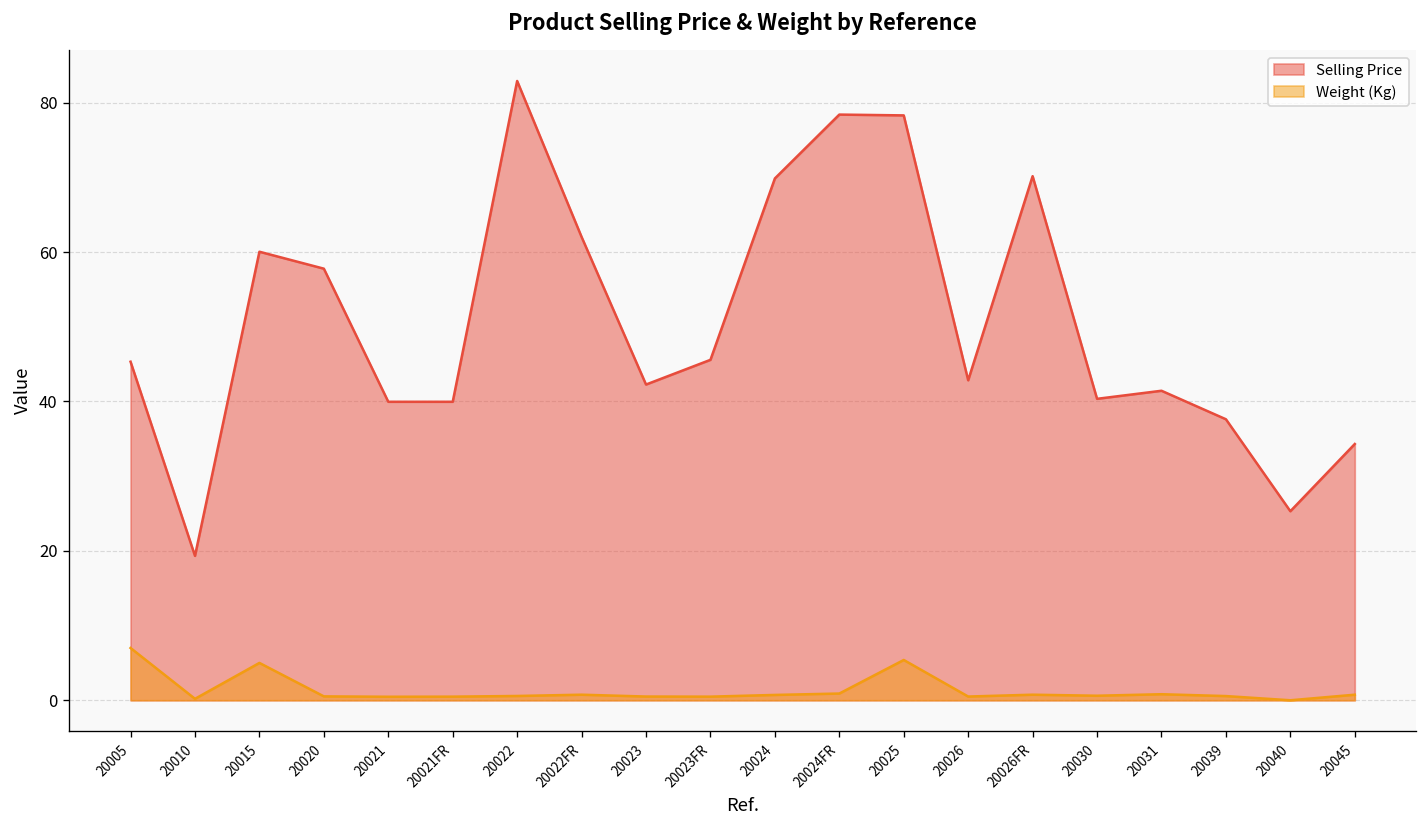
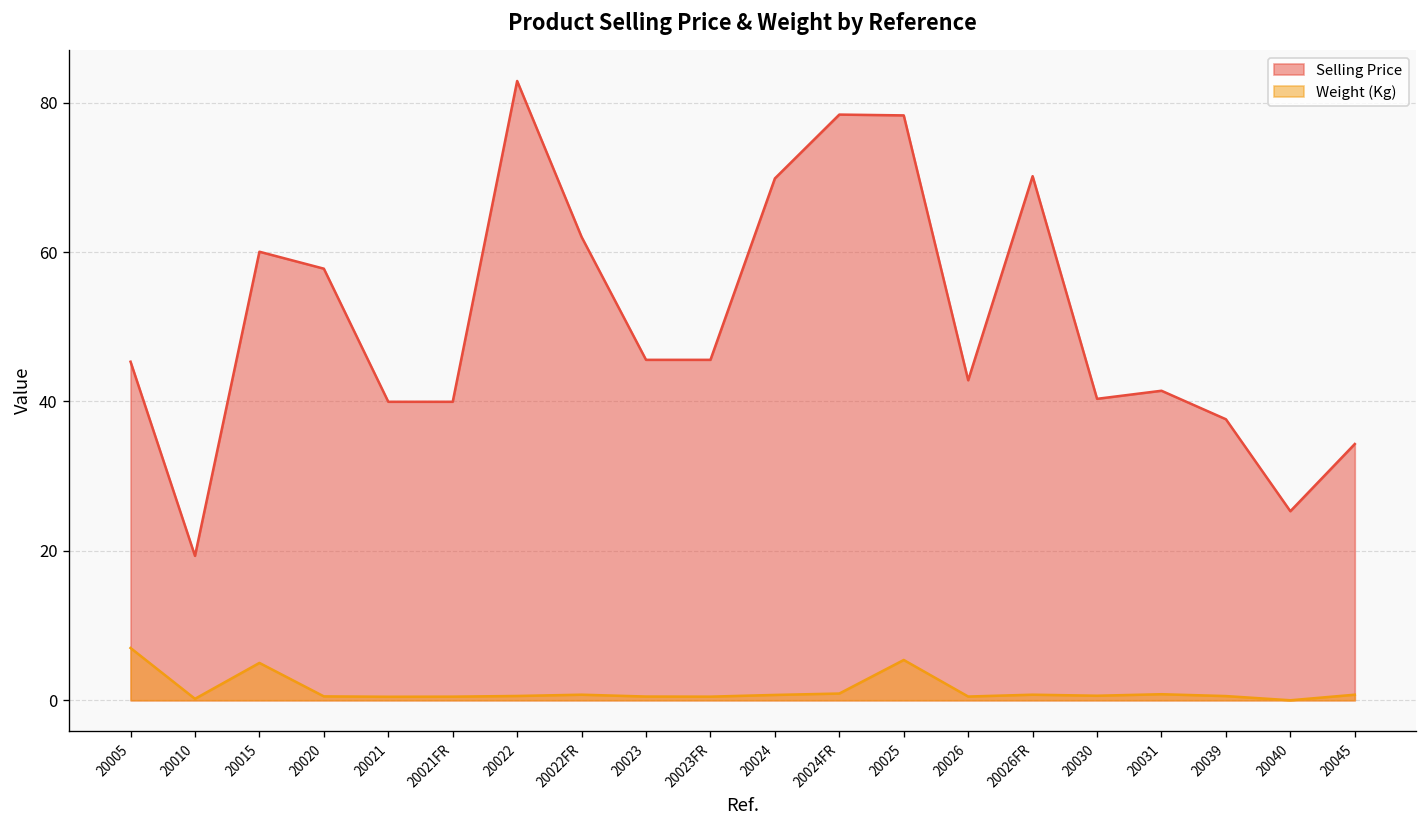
  {
    "Selling Price": {
      "20005": 45,
      "20010": 19,
      "20015": 60,
      "20020": 58,
      "20021": 40,
      "20021FR": 40,
      "20022": 83,
      "20022FR": 62,
-     "20023": 42,
+     "20023": 46,
      "20023FR": 46,
      "20024": 70,
      "20024FR": 78,
      "20025": 78,
      "20026": 43,
      "20026FR": 70,
      "20030": 40,
      "20031": 41,
      "20039": 38,
      "20040": 25,
      "20045": 34
    },
    "Weight (Kg)": {
      "20005": 7,
      "20010": 0,
      "20015": 5,
      "20020": 1,
      "20021": 0,
      "20021FR": 0,
      "20022": 1,
      "20022FR": 1,
      "20023": 1,
      "20023FR": 0,
      "20024": 1,
      "20024FR": 1,
      "20025": 5,
      "20026": 1,
      "20026FR": 1,
      "20030": 1,
      "20031": 1,
      "20039": 1,
      "20040": 0,
      "20045": 1
    }
  }
